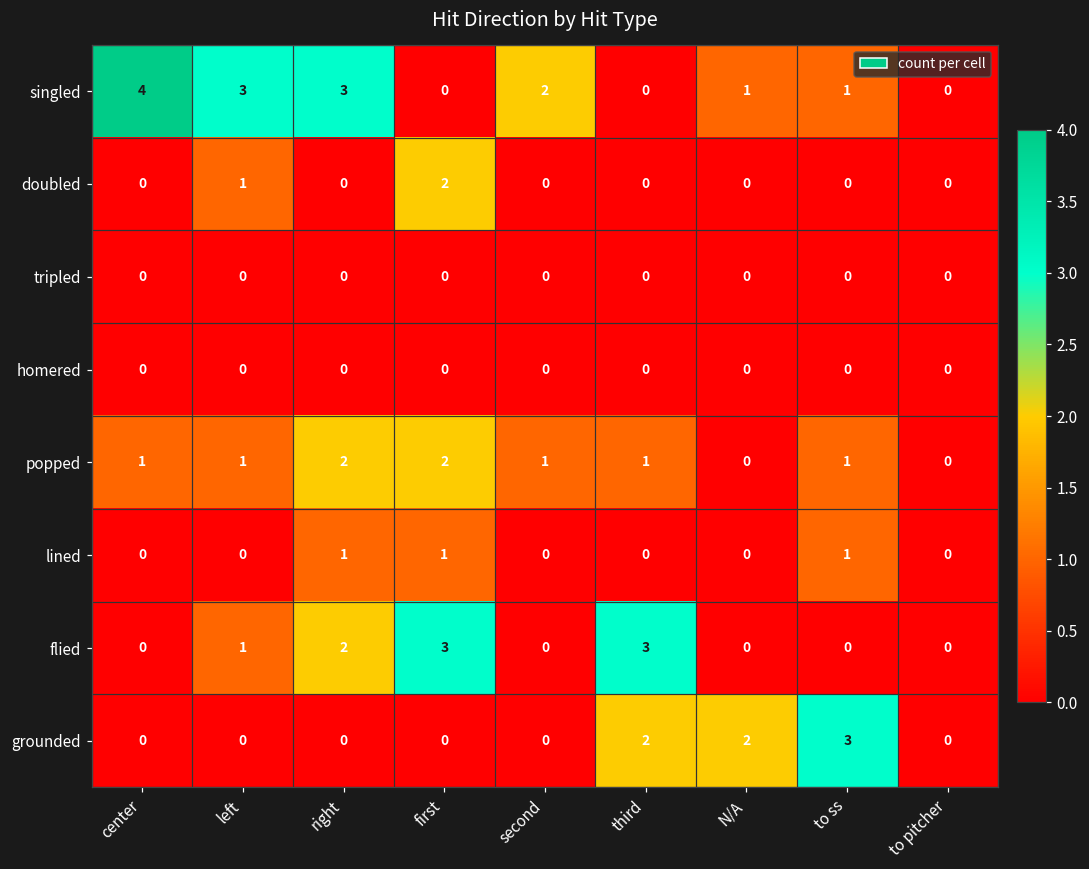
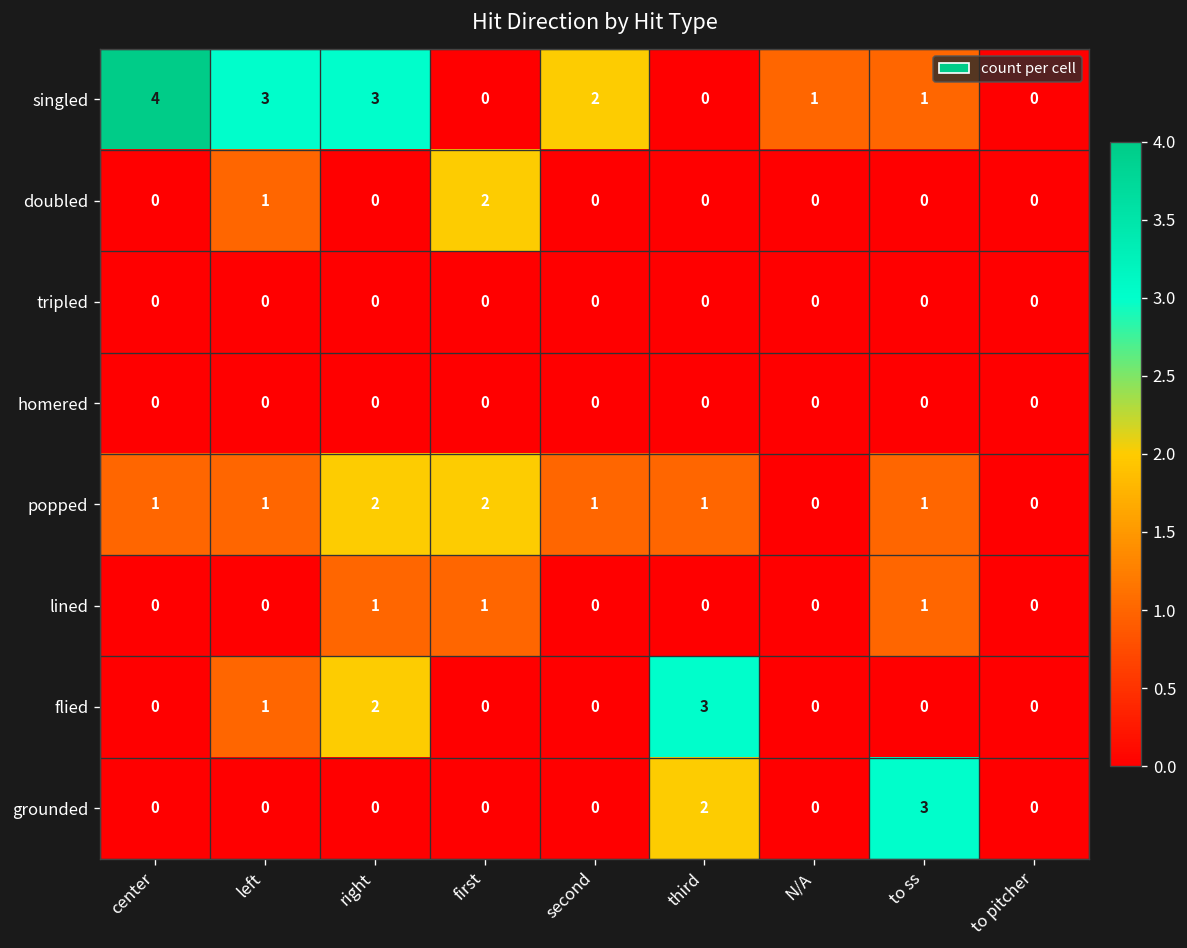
  {
    "singled": {
      "center": 4,
      "left": 3,
      "right": 3,
      "first": 0,
      "second": 2,
      "third": 0,
      "N/A": 1,
      "to ss": 1,
      "to pitcher": 0
    },
    "doubled": {
      "center": 0,
      "left": 1,
      "right": 0,
      "first": 2,
      "second": 0,
      "third": 0,
      "N/A": 0,
      "to ss": 0,
      "to pitcher": 0
    },
    "tripled": {
      "center": 0,
      "left": 0,
      "right": 0,
      "first": 0,
      "second": 0,
      "third": 0,
      "N/A": 0,
      "to ss": 0,
      "to pitcher": 0
    },
    "homered": {
      "center": 0,
      "left": 0,
      "right": 0,
      "first": 0,
      "second": 0,
      "third": 0,
      "N/A": 0,
      "to ss": 0,
      "to pitcher": 0
    },
    "popped": {
      "center": 1,
      "left": 1,
      "right": 2,
      "first": 2,
      "second": 1,
      "third": 1,
      "N/A": 0,
      "to ss": 1,
      "to pitcher": 0
    },
    "lined": {
      "center": 0,
      "left": 0,
      "right": 1,
      "first": 1,
      "second": 0,
      "third": 0,
      "N/A": 0,
      "to ss": 1,
      "to pitcher": 0
    },
    "flied": {
      "center": 0,
      "left": 1,
      "right": 2,
-     "first": 3,
+     "first": 0,
      "second": 0,
      "third": 3,
      "N/A": 0,
      "to ss": 0,
      "to pitcher": 0
    },
    "grounded": {
      "center": 0,
      "left": 0,
      "right": 0,
      "first": 0,
      "second": 0,
      "third": 2,
-     "N/A": 2,
+     "N/A": 0,
      "to ss": 3,
      "to pitcher": 0
    }
  }
